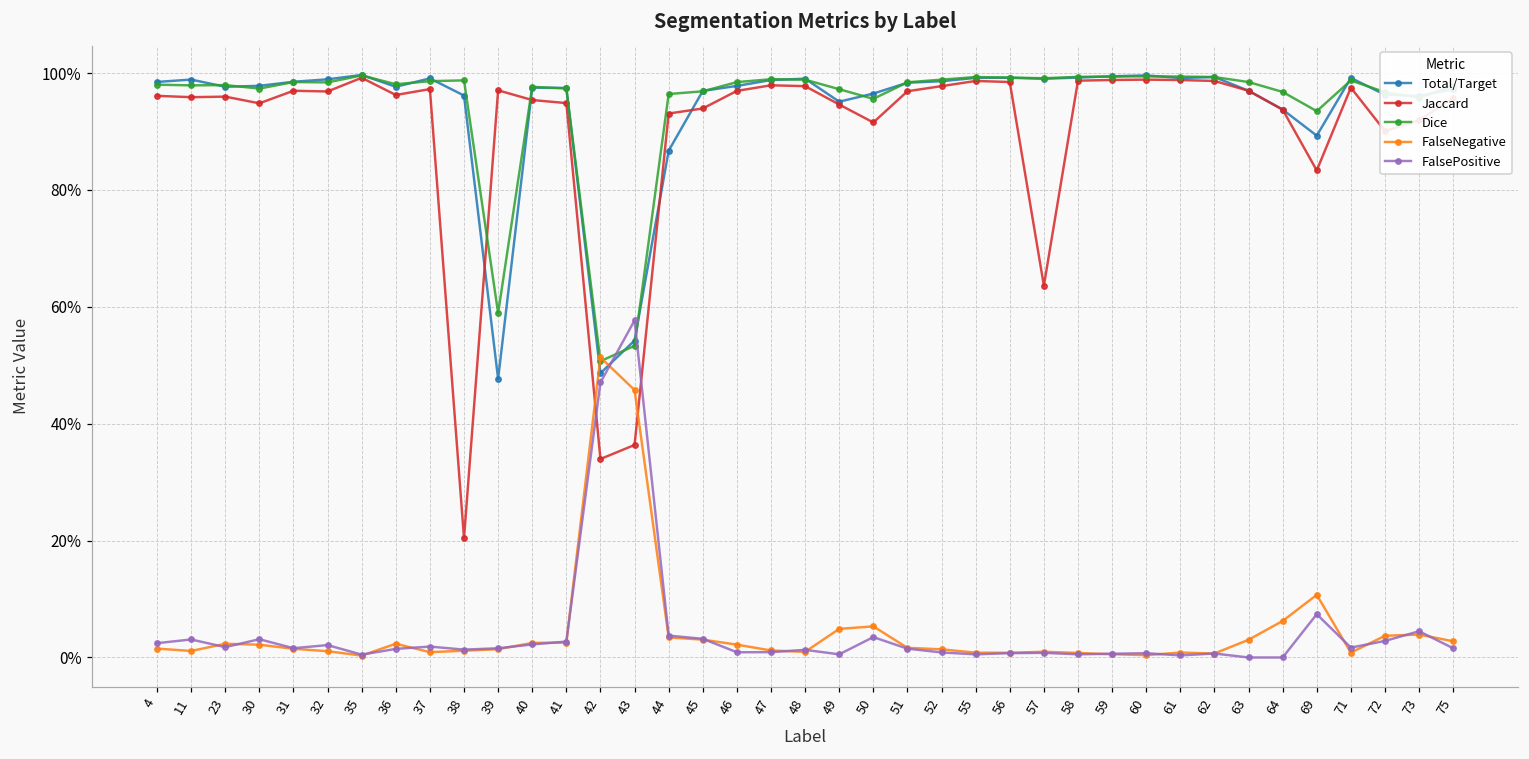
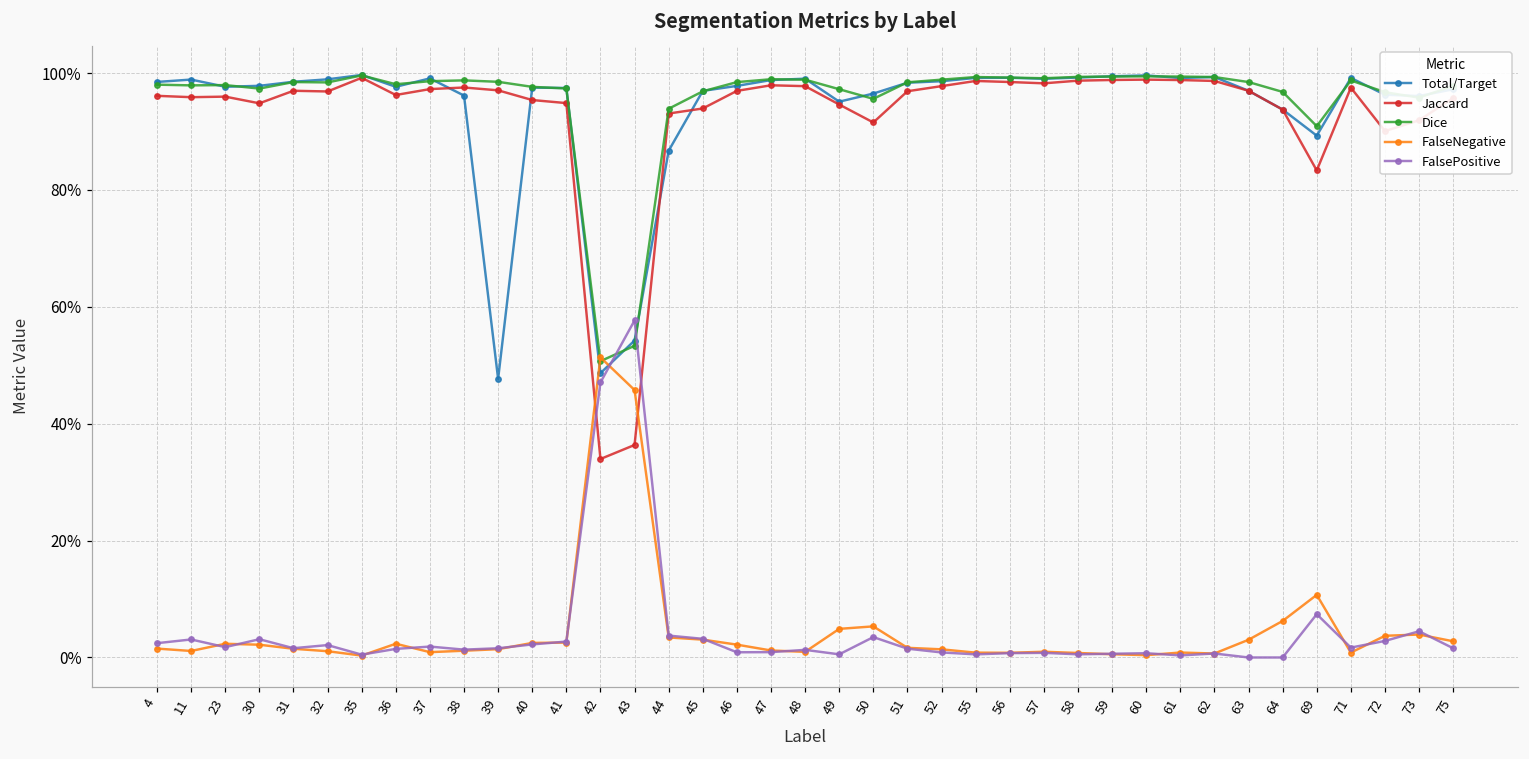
  {
    "Total/Target": {
      "11": "99%",
      "32": "99%",
      "38": "96%",
      "39": "48%",
      "42": "49%",
      "43": "54%",
      "44": "87%",
      "46": "98%",
      "49": "95%",
      "50": "96%",
      "69": "89%"
    },
    "Jaccard": {
      "4": "96%",
      "11": "96%",
      "23": "96%",
      "30": "95%",
      "31": "97%",
      "32": "97%",
      "36": "96%",
      "37": "97%",
-     "38": "20%",
+     "38": "98%",
      "39": "97%",
      "40": "95%",
      "41": "95%",
      "42": "34%",
      "43": "36%",
      "44": "93%",
      "45": "94%",
      "46": "97%",
      "47": "98%",
      "48": "98%",
      "49": "95%",
      "50": "92%",
      "51": "97%",
      "52": "98%",
      "55": "99%",
      "56": "98%",
-     "57": "64%",
+     "57": "98%",
      "58": "99%",
      "59": "99%",
      "60": "99%",
      "62": "99%",
      "69": "83%",
      "71": "98%"
    },
    "Dice": {
      "11": "98%",
      "32": "98%",
      "38": "99%",
-     "39": "59%",
+     "39": "99%",
      "42": "51%",
      "43": "53%",
-     "44": "96%",
+     "44": "94%",
      "46": "98%",
      "49": "97%",
      "50": "96%",
      "63": "98%",
      "64": "97%",
-     "69": "93%"
+     "69": "91%"
    },
    "FalseNegative": {
      "4": "2%",
      "11": "1%",
      "23": "2%",
      "30": "2%",
      "32": "1%",
      "36": "2%",
      "37": "1%",
      "42": "51%",
      "43": "46%",
      "46": "2%",
      "49": "5%",
      "50": "5%",
      "52": "1%",
      "61": "1%",
      "63": "3%",
      "64": "6%",
      "69": "11%",
      "71": "1%",
      "72": "4%",
      "73": "4%",
      "75": "3%"
    },
    "FalsePositive": {
      "4": "2%",
      "11": "3%",
      "23": "2%",
      "30": "3%",
      "32": "2%",
      "36": "1%",
      "37": "2%",
      "42": "47%",
      "43": "58%",
      "46": "1%",
      "49": "1%",
      "50": "3%",
      "52": "1%",
      "61": "0%",
      "63": "0%",
      "64": "0%",
      "69": "7%",
      "71": "2%",
      "72": "3%",
      "73": "4%",
      "75": "2%"
    }
  }
